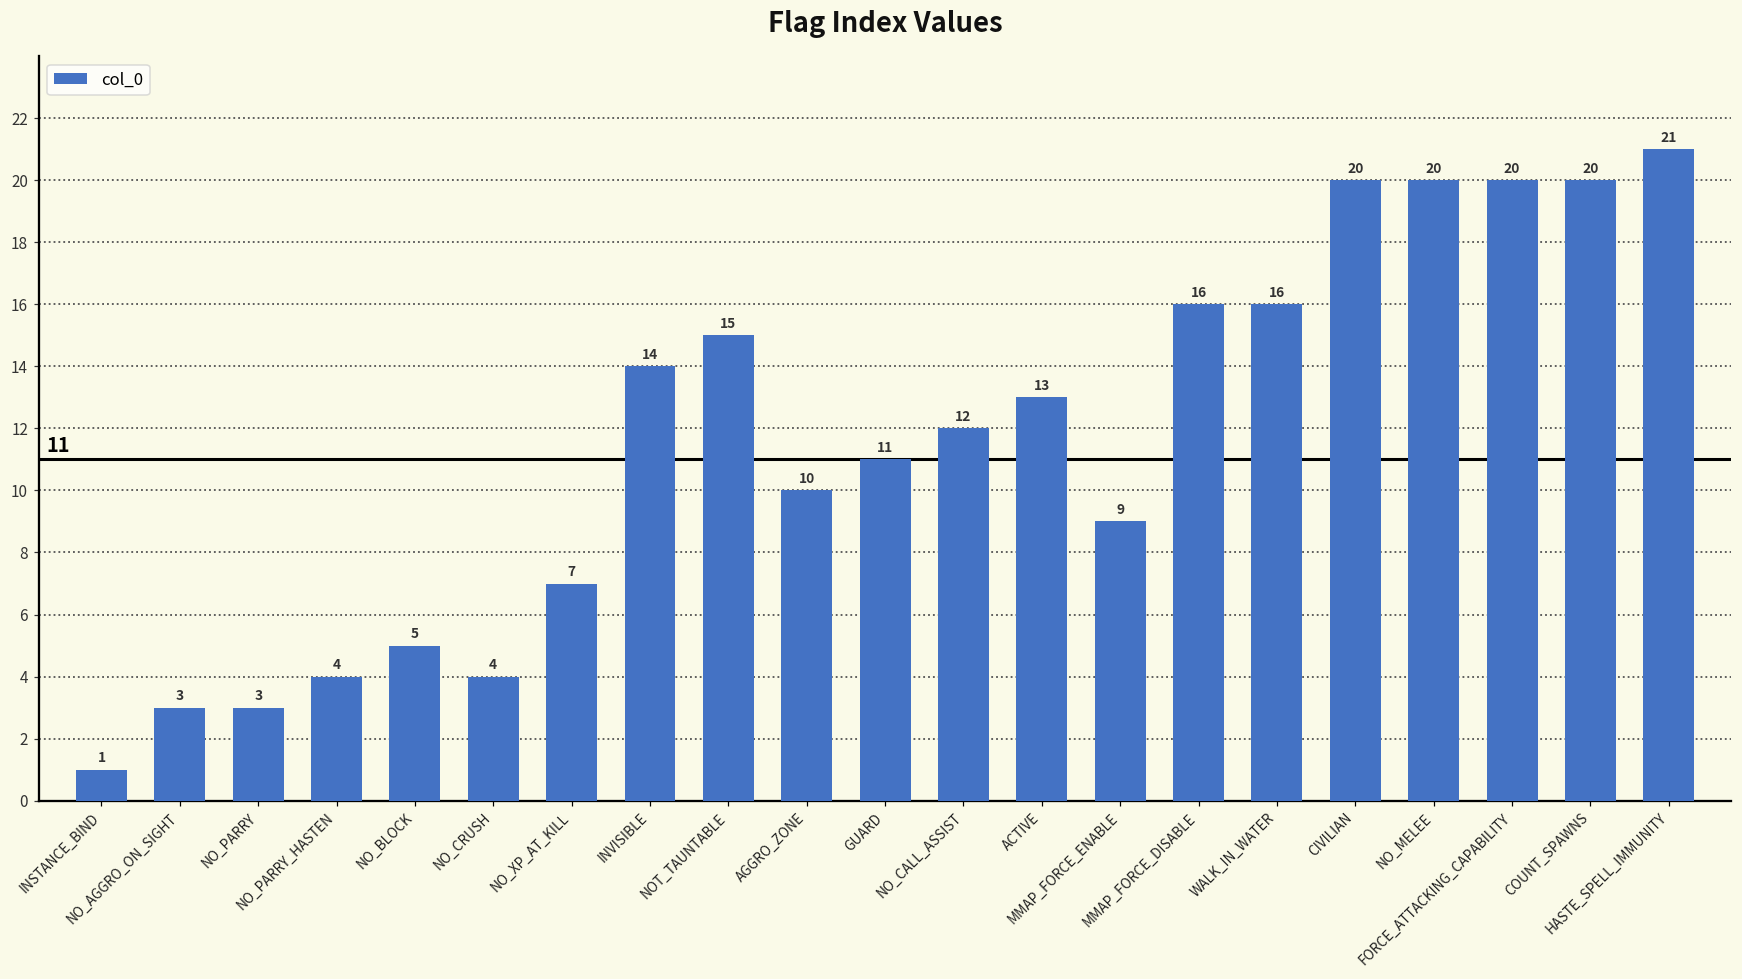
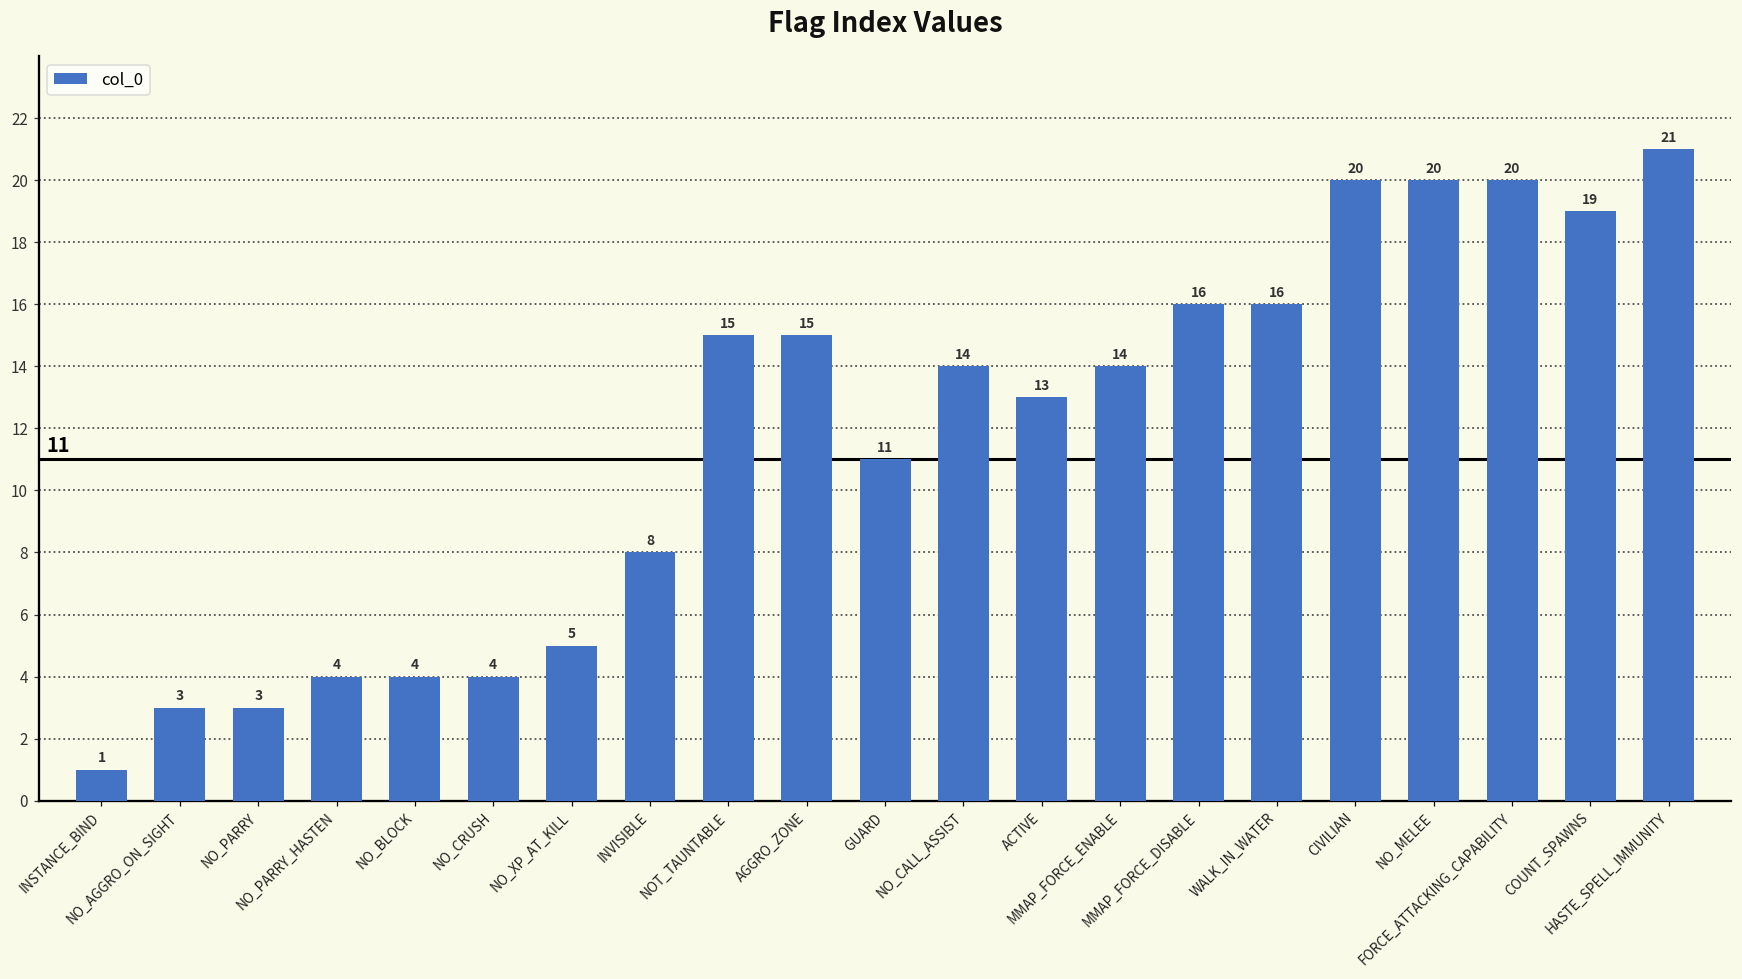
  {
    "INSTANCE_BIND": 1,
    "NO_AGGRO_ON_SIGHT": 3,
    "NO_PARRY": 3,
    "NO_PARRY_HASTEN": 4,
-   "NO_BLOCK": 5,
+   "NO_BLOCK": 4,
    "NO_CRUSH": 4,
-   "NO_XP_AT_KILL": 7,
-   "INVISIBLE": 14,
+   "NO_XP_AT_KILL": 5,
+   "INVISIBLE": 8,
    "NOT_TAUNTABLE": 15,
-   "AGGRO_ZONE": 10,
+   "AGGRO_ZONE": 15,
    "GUARD": 11,
-   "NO_CALL_ASSIST": 12,
+   "NO_CALL_ASSIST": 14,
    "ACTIVE": 13,
-   "MMAP_FORCE_ENABLE": 9,
+   "MMAP_FORCE_ENABLE": 14,
    "MMAP_FORCE_DISABLE": 16,
    "WALK_IN_WATER": 16,
    "CIVILIAN": 20,
    "NO_MELEE": 20,
    "FORCE_ATTACKING_CAPABILITY": 20,
-   "COUNT_SPAWNS": 20,
+   "COUNT_SPAWNS": 19,
    "HASTE_SPELL_IMMUNITY": 21
  }
